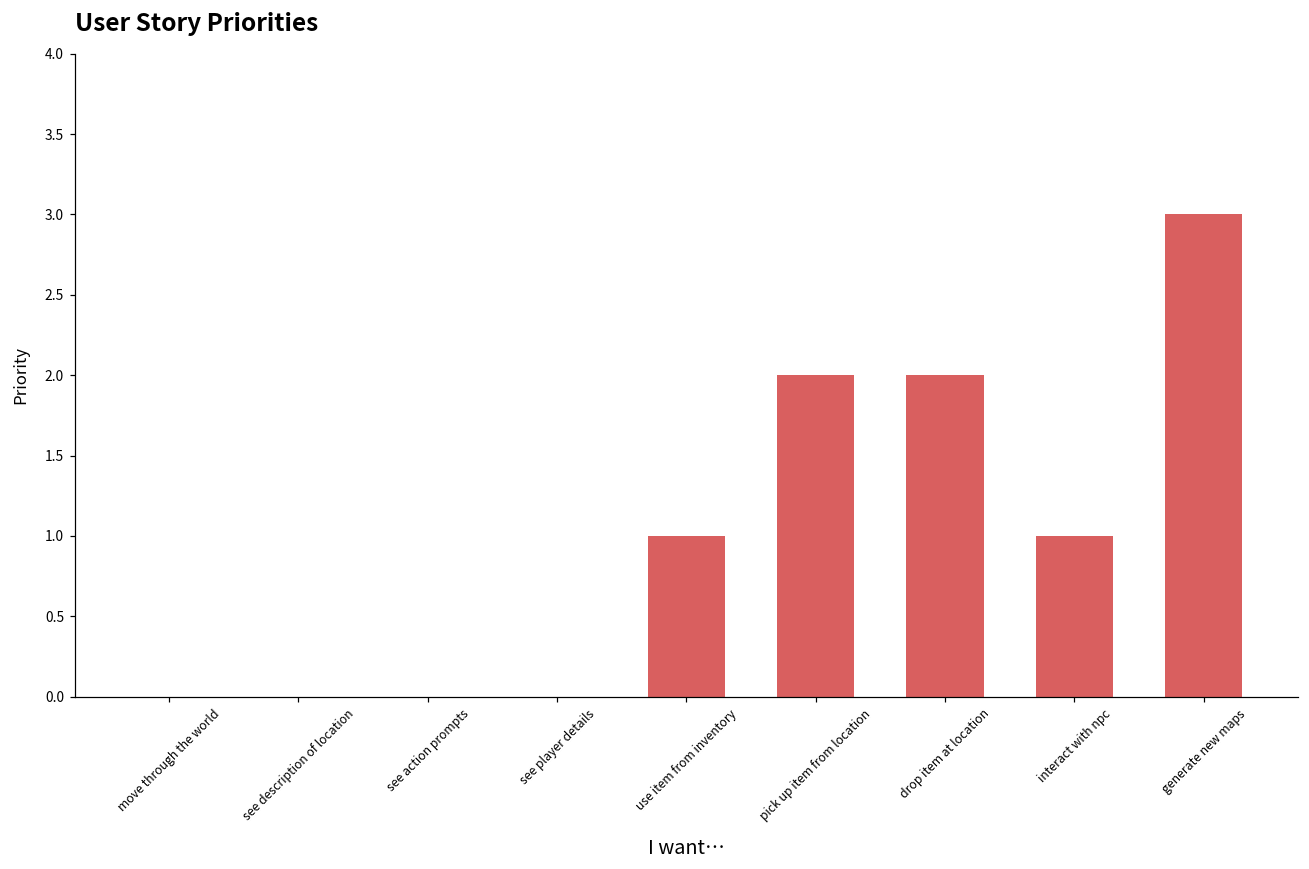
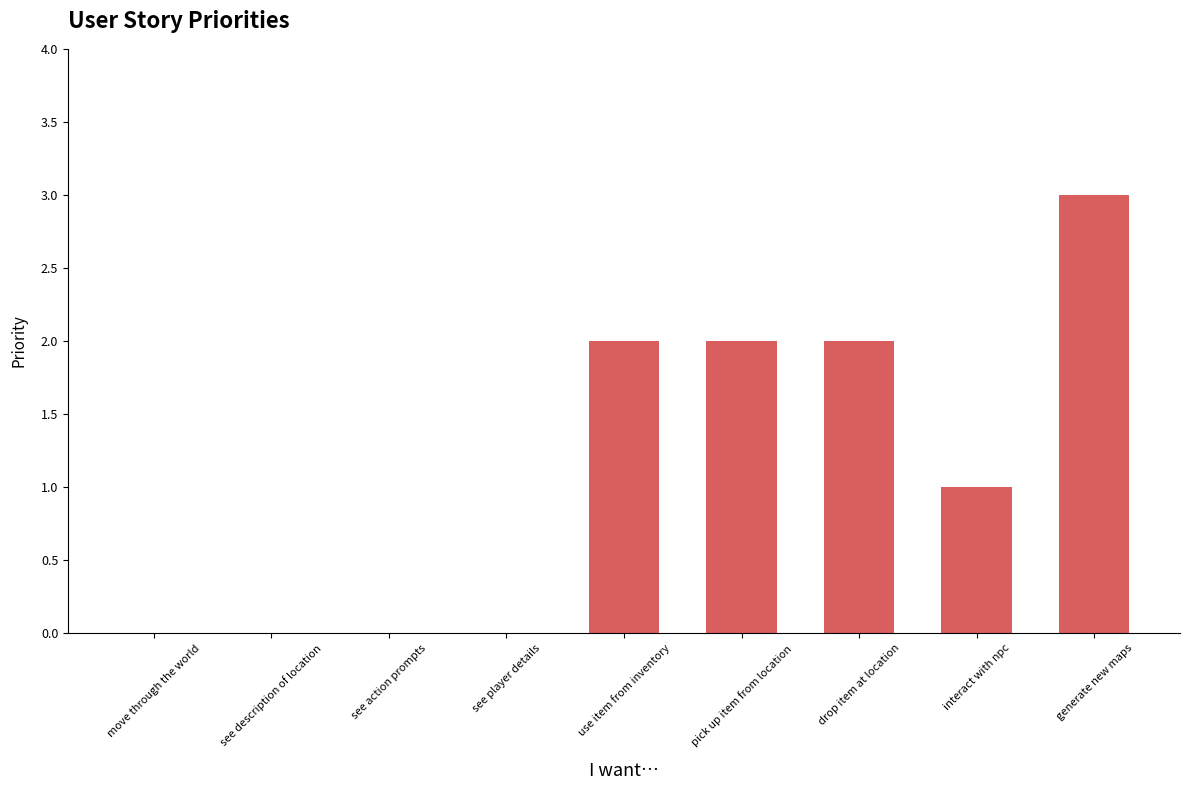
  {
    "move through the world": 0,
    "see description of location": 0,
    "see action prompts": 0,
    "see player details": 0,
-   "use item from inventory": 1,
+   "use item from inventory": 2,
    "pick up item from location": 2,
    "drop item at location": 2,
    "interact with npc": 1,
    "generate new maps": 3
  }
